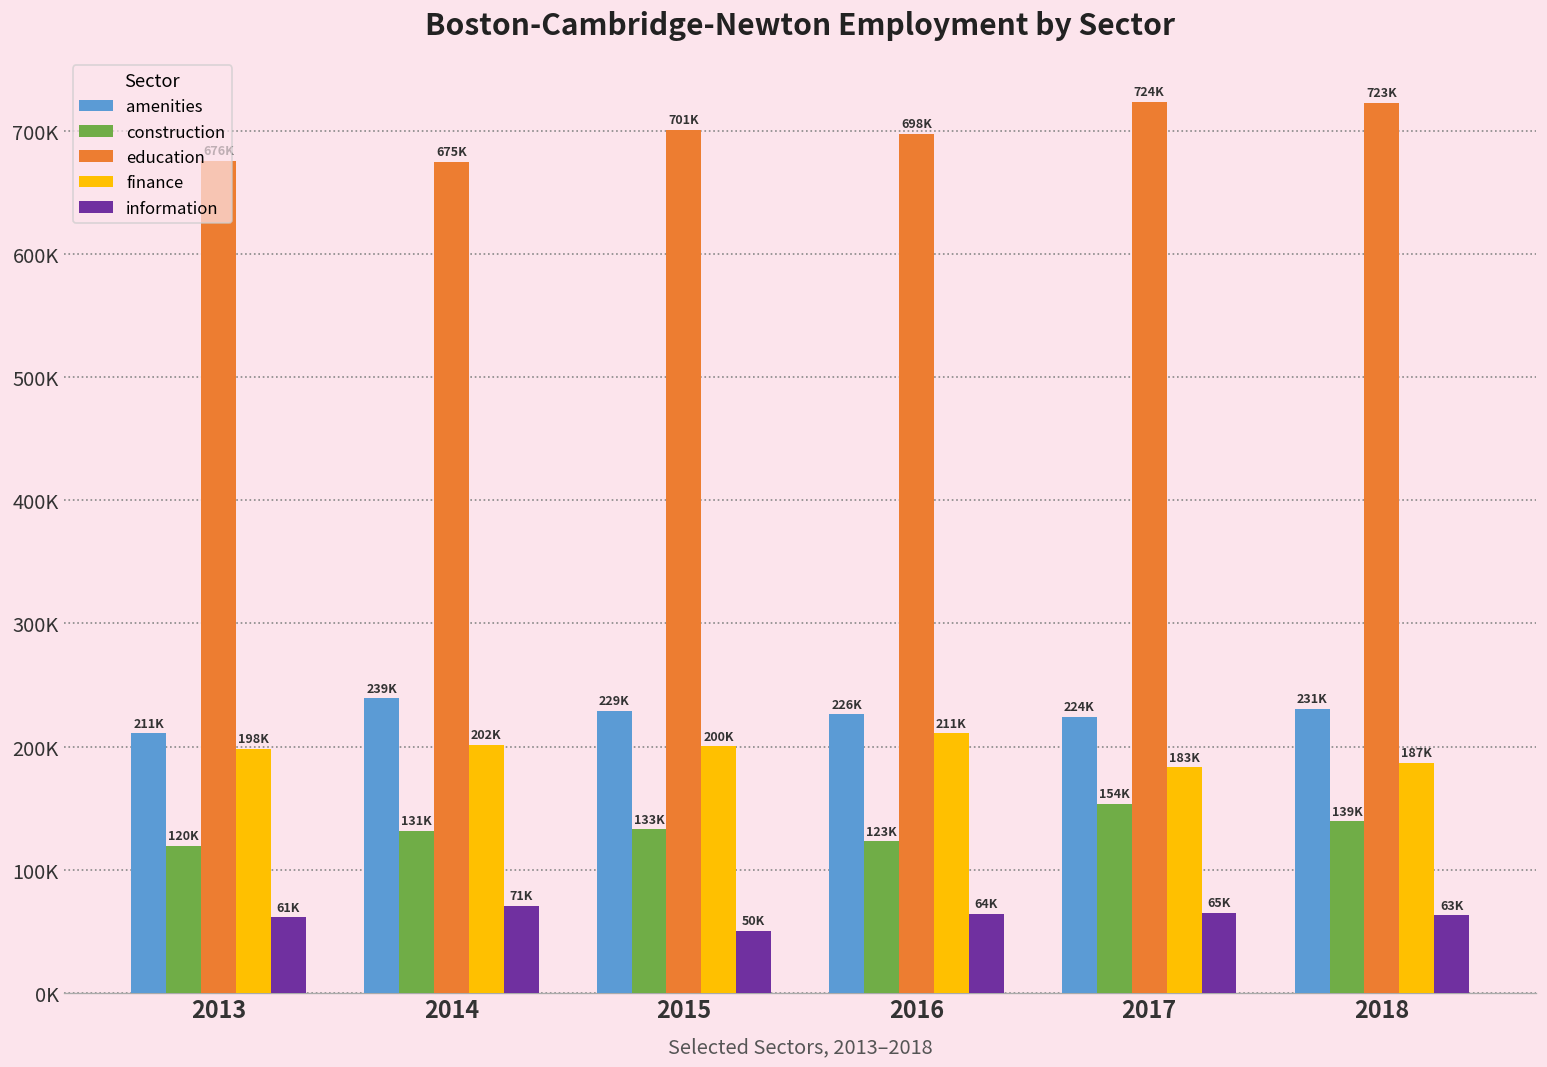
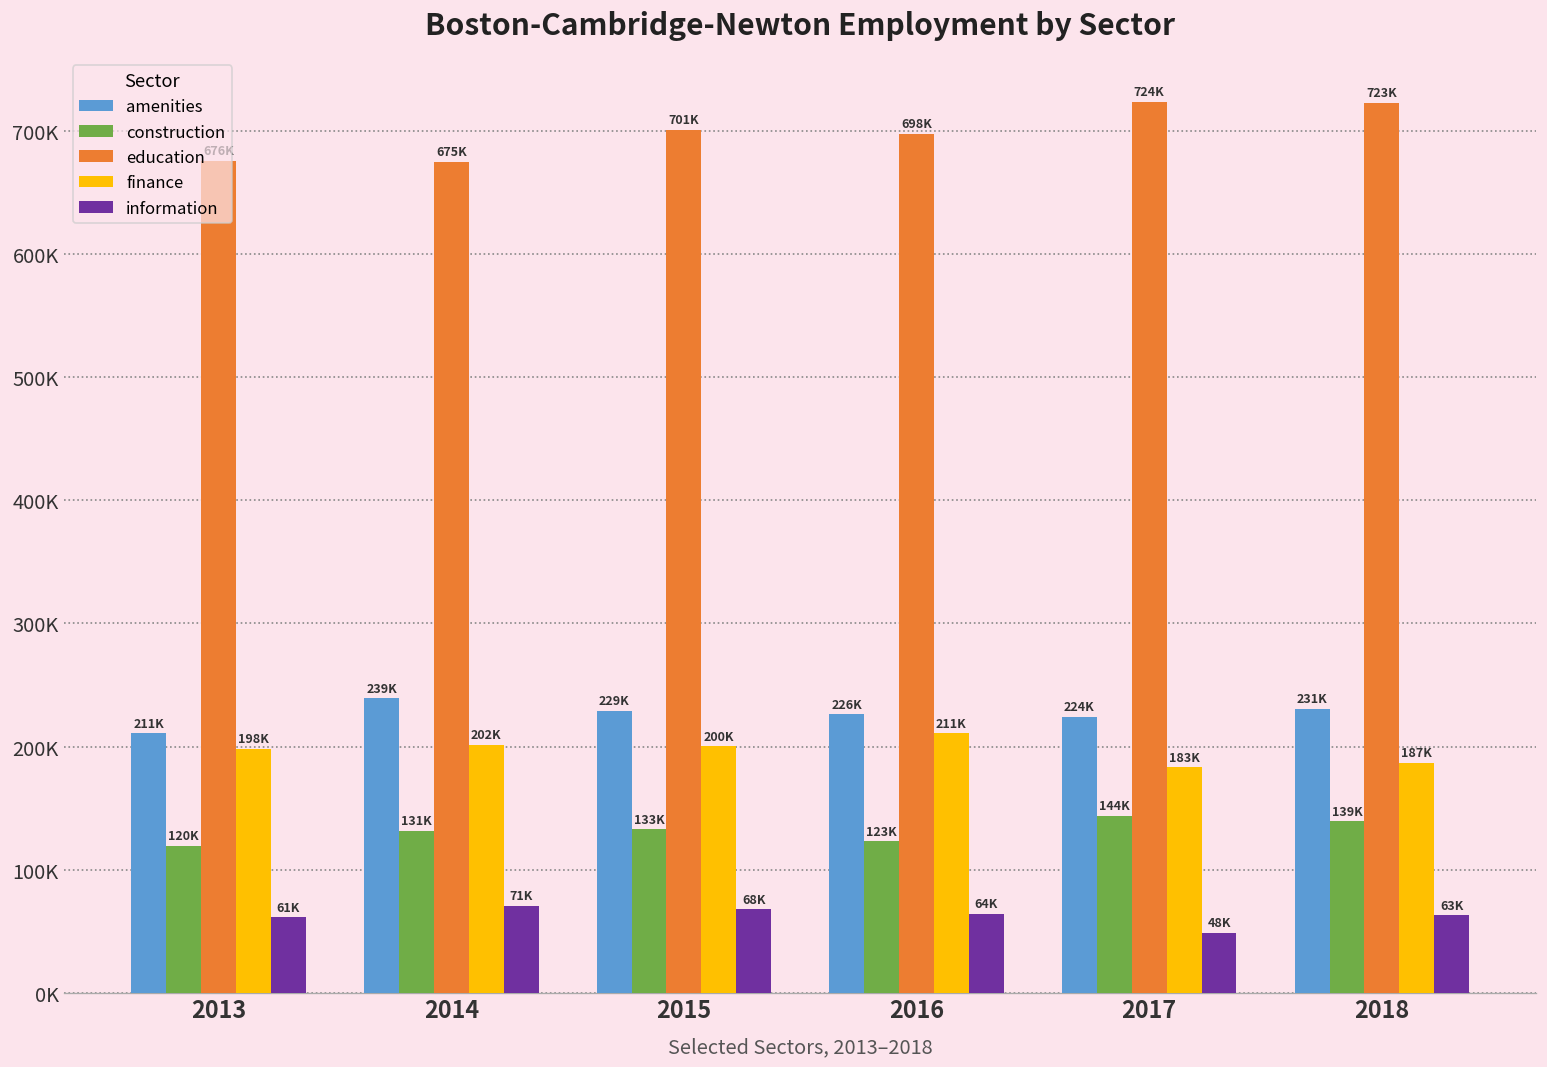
  {
    "amenities": {
      "2013": "211K",
      "2014": "239K",
      "2015": "229K",
      "2016": "226K",
      "2017": "224K",
      "2018": "231K"
    },
    "construction": {
      "2013": "120K",
      "2014": "131K",
      "2015": "133K",
      "2016": "123K",
-     "2017": "154K",
+     "2017": "144K",
      "2018": "139K"
    },
    "education": {
      "2014": "675K",
      "2015": "701K",
      "2016": "698K",
      "2017": "724K",
      "2018": "723K"
    },
    "finance": {
      "2013": "198K",
      "2014": "202K",
      "2015": "200K",
      "2016": "211K",
      "2017": "183K",
      "2018": "187K"
    },
    "information": {
      "2013": "61K",
      "2014": "71K",
-     "2015": "50K",
+     "2015": "68K",
      "2016": "64K",
-     "2017": "65K",
+     "2017": "48K",
      "2018": "63K"
    }
  }
